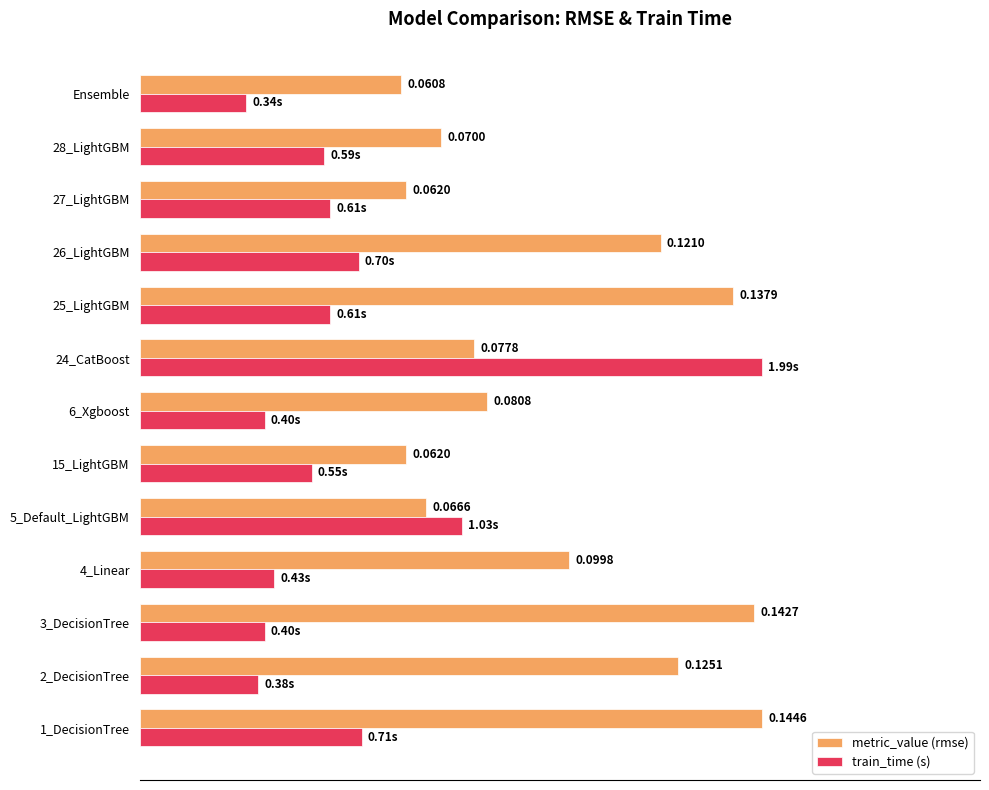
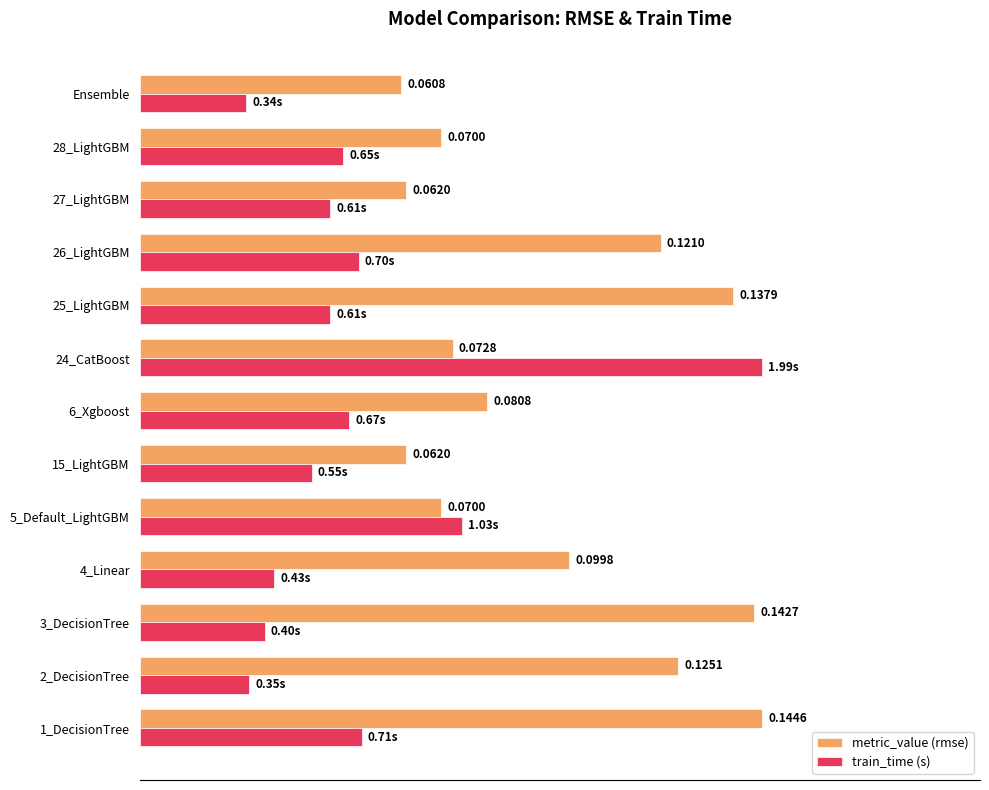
  {
    "metric_value (rmse)": {
-     "24_CatBoost": "0.0778",
-     "5_Default_LightGBM": "0.0666"
+     "24_CatBoost": "0.0728",
+     "5_Default_LightGBM": "0.0700"
    },
    "train_time (s)": {
-     "28_LightGBM": "0.59s",
-     "6_Xgboost": "0.40s",
-     "2_DecisionTree": "0.38s"
+     "28_LightGBM": "0.65s",
+     "6_Xgboost": "0.67s",
+     "2_DecisionTree": "0.35s"
    }
  }
